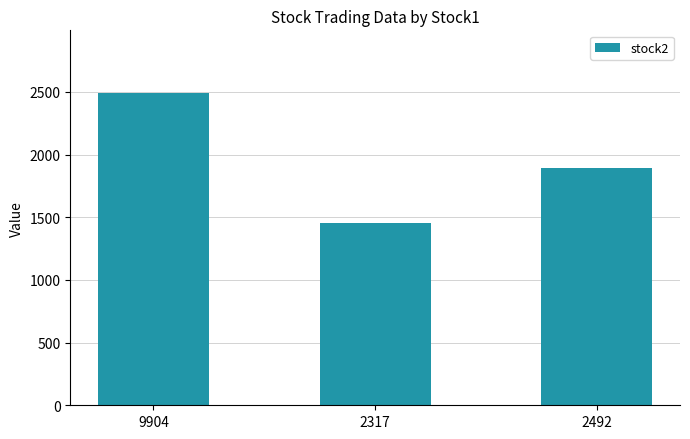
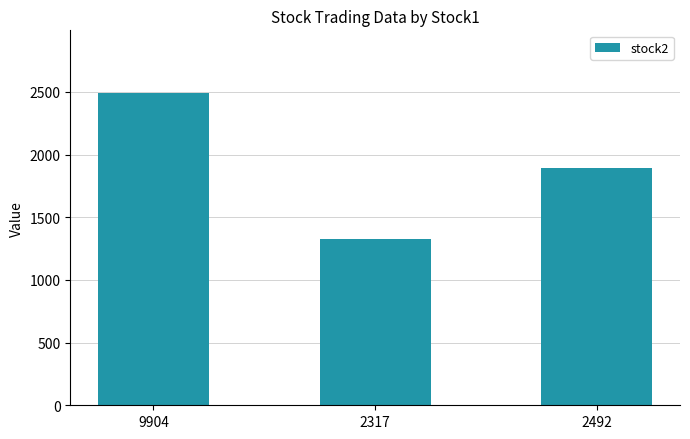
  {
    "9904": 2490,
-   "2317": 1460,
+   "2317": 1330,
    "2492": 1890
  }
